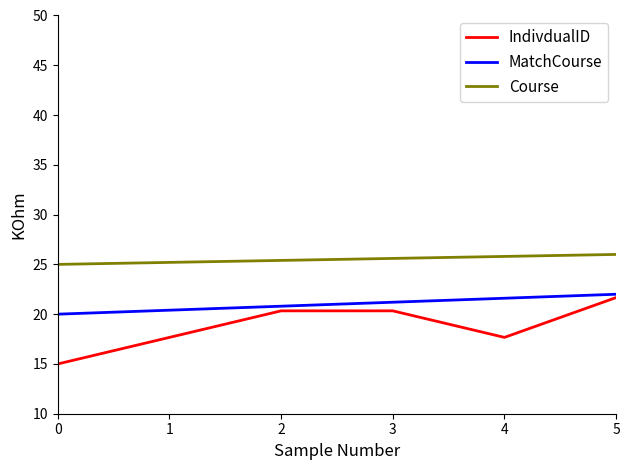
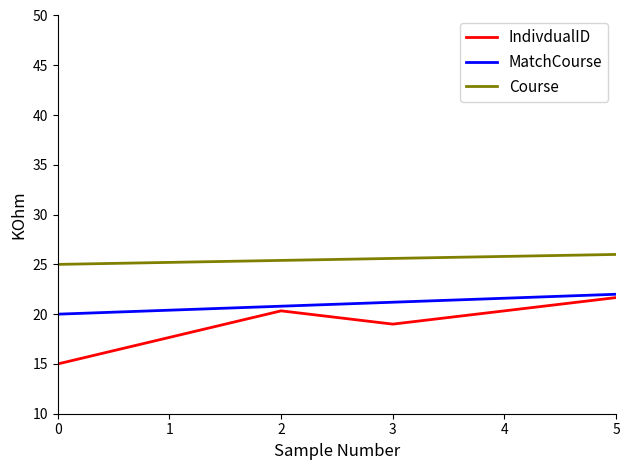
  {
    "IndivdualID": {
      "0": 15,
      "1": 18,
      "2": 20,
-     "3": 20,
-     "4": 18,
+     "3": 19,
+     "4": 20,
      "5": 22
    },
    "MatchCourse": {
      "0": 20,
      "1": 20,
      "2": 21,
      "3": 21,
      "4": 22,
      "5": 22
    },
    "Course": {
      "0": 25,
      "1": 25,
      "2": 25,
      "3": 26,
      "4": 26,
      "5": 26
    }
  }
